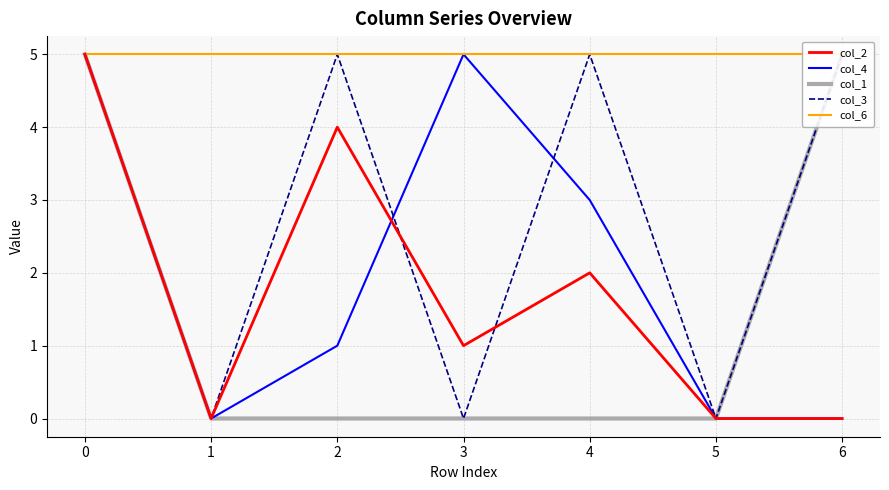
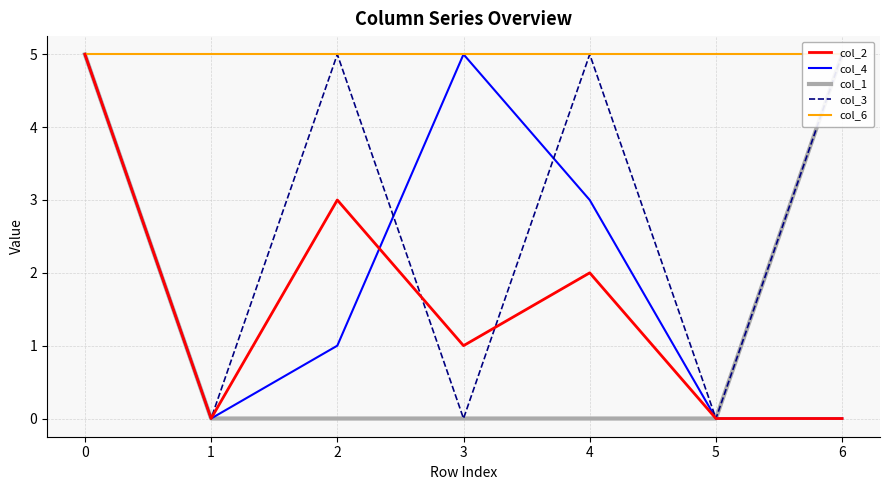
  {
    "col_2": {
-     "2": 4,
+     "2": 3,
      "3": 1,
      "4": 2
    },
    "col_4": {
      "2": 1,
      "4": 3
    },
    "col_1": {
      "2": 0,
      "4": 0
    },
    "col_6": {
      "1": 5,
      "5": 5
    }
  }
